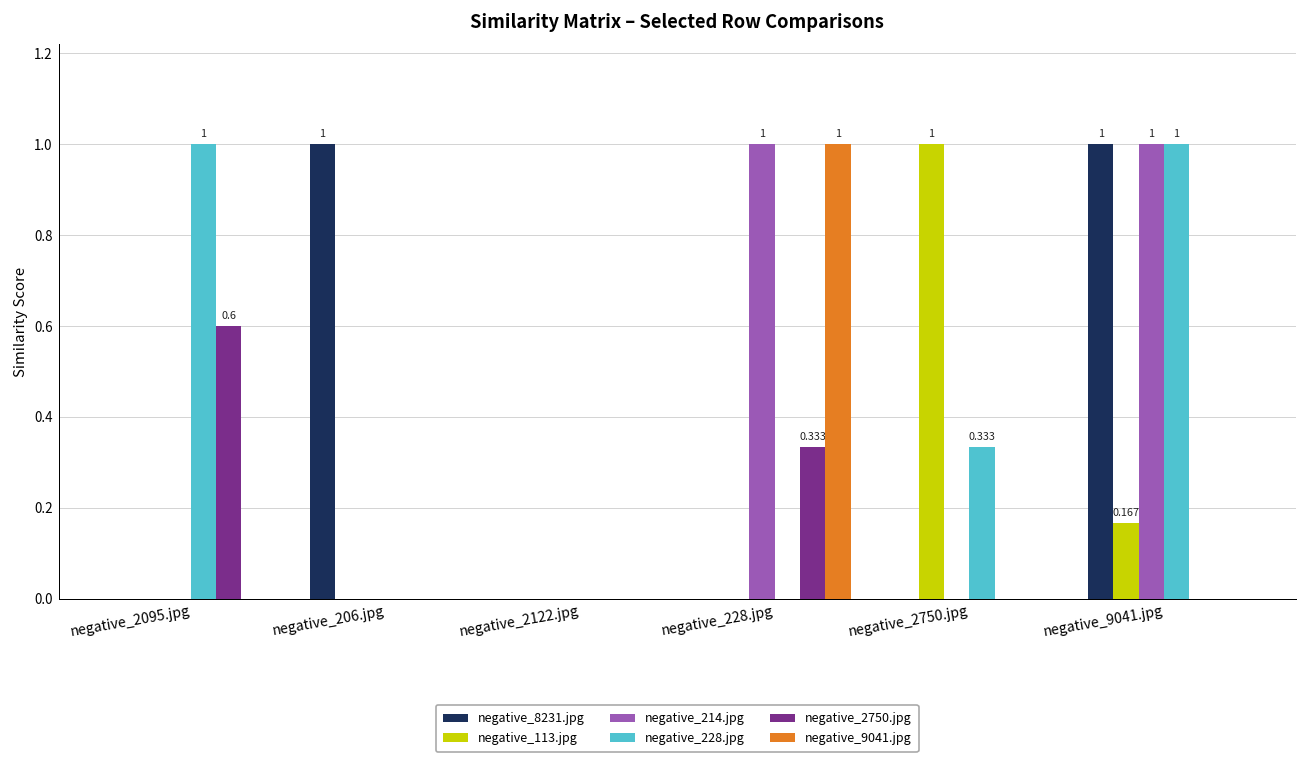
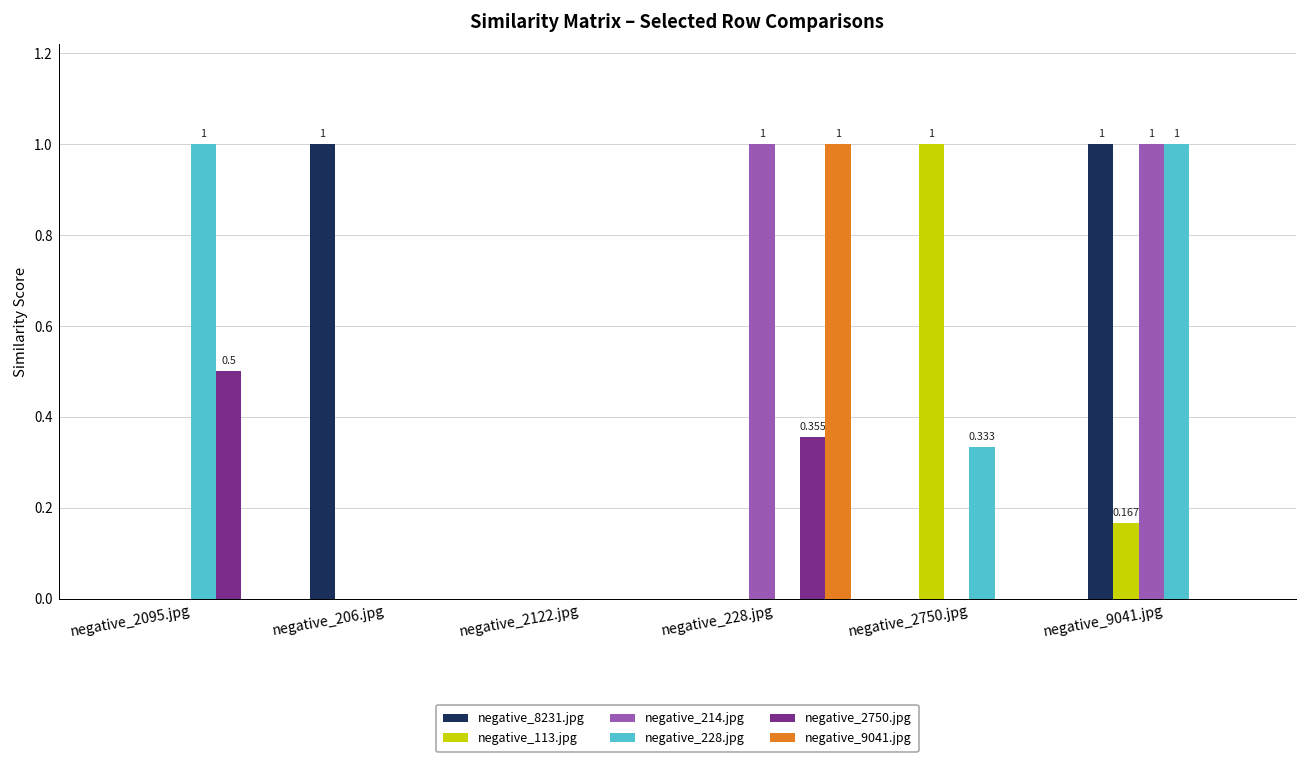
  {
    "negative_8231.jpg": {
      "negative_206.jpg": 1,
      "negative_9041.jpg": 1
    },
    "negative_113.jpg": {
      "negative_2750.jpg": 1,
      "negative_9041.jpg": 0.167
    },
    "negative_214.jpg": {
      "negative_228.jpg": 1,
      "negative_9041.jpg": 1
    },
    "negative_228.jpg": {
      "negative_2095.jpg": 1,
      "negative_2750.jpg": 0.333,
      "negative_9041.jpg": 1
    },
    "negative_2750.jpg": {
-     "negative_2095.jpg": 0.6,
-     "negative_228.jpg": 0.333
+     "negative_2095.jpg": 0.5,
+     "negative_228.jpg": 0.355
    },
    "negative_9041.jpg": {
      "negative_228.jpg": 1
    }
  }
